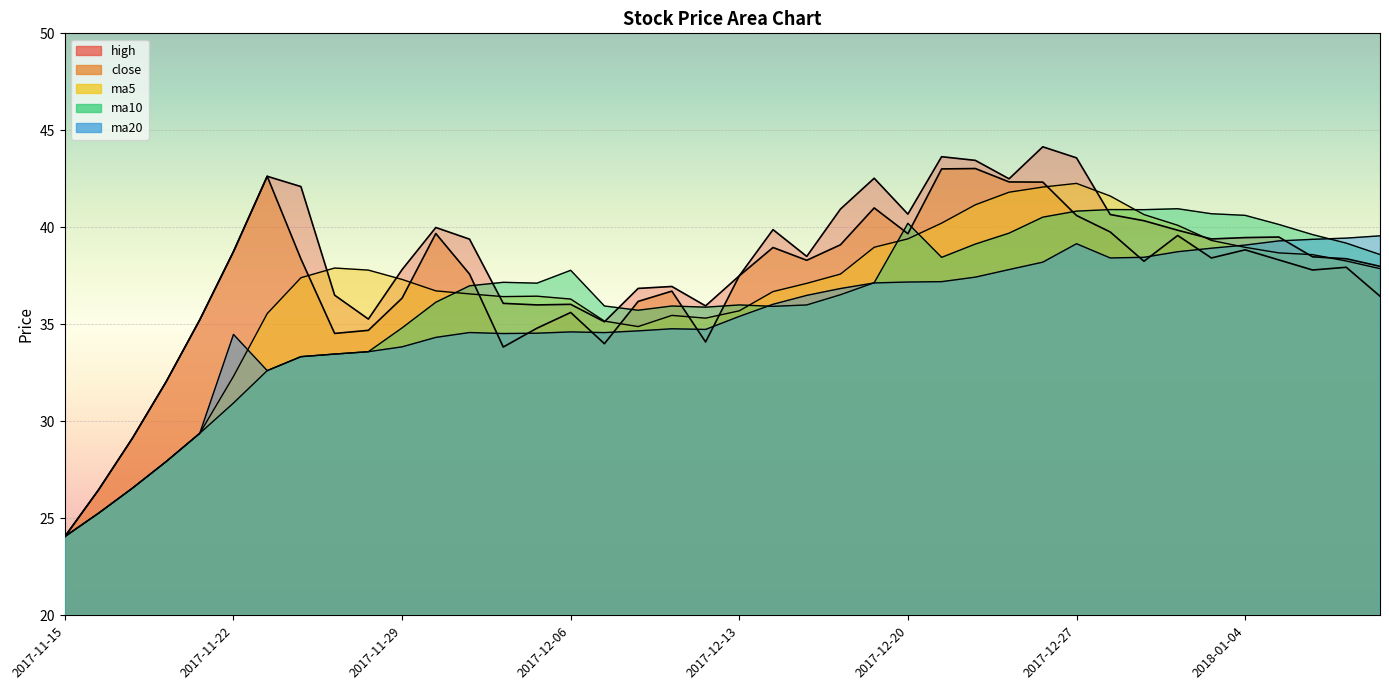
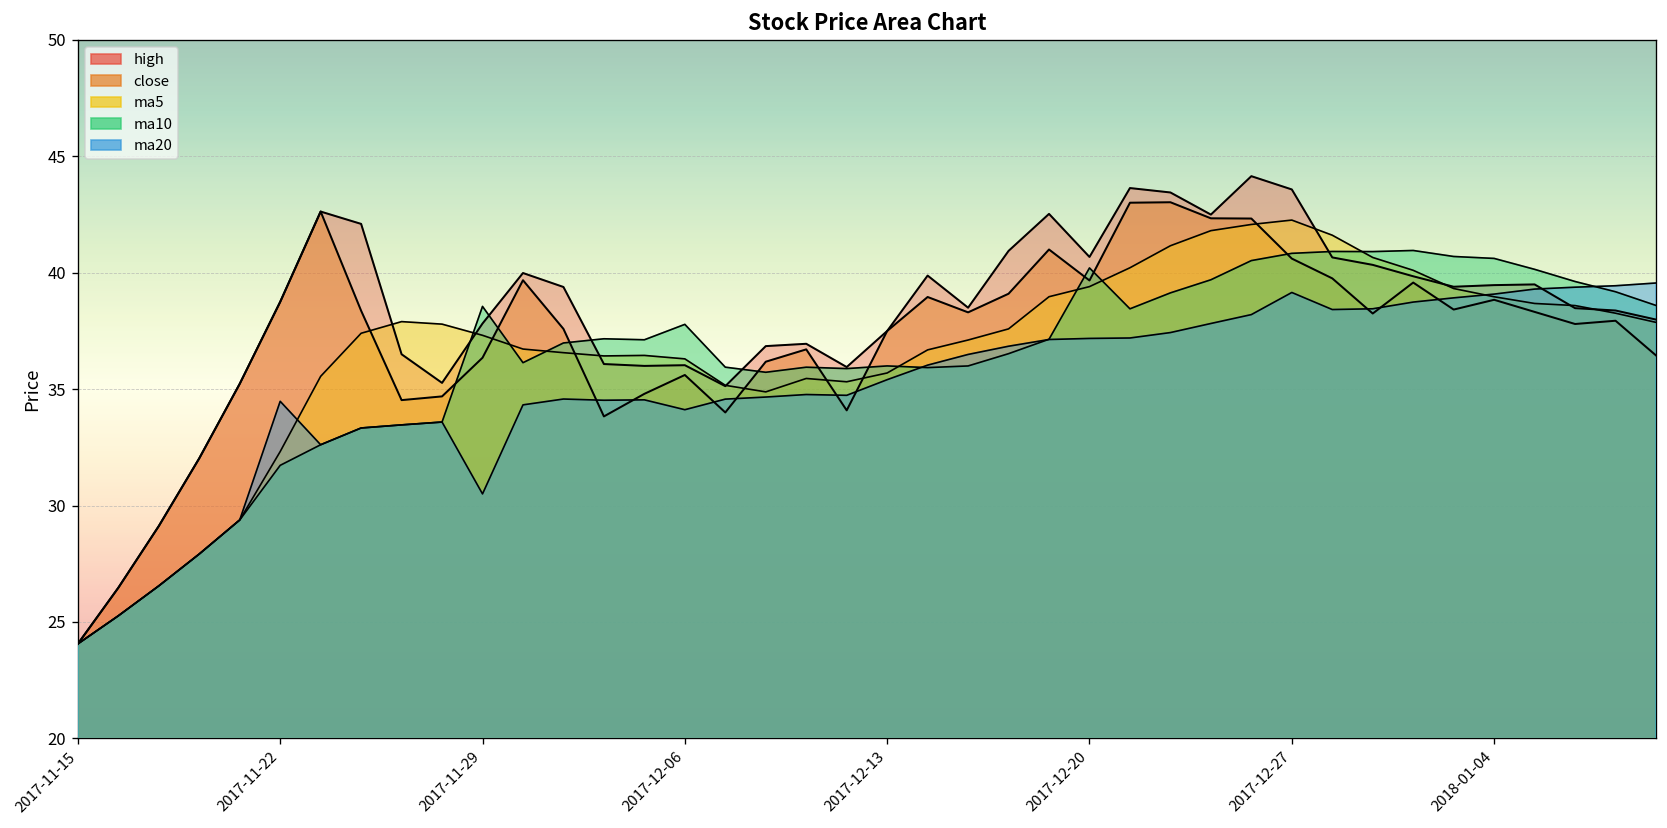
  {
    "ma10": {
-     "2017-11-22": 30.9,
-     "2017-11-29": 34.8,
+     "2017-11-22": 31.7,
+     "2017-11-29": 38.6,
      "2017-12-06": 37.8,
      "2017-12-13": 36.0,
      "2017-12-20": 40.2,
      "2017-12-27": 40.8,
      "2018-01-04": 40.6
    },
    "ma20": {
      "2017-11-22": 34.5,
-     "2017-11-29": 33.8,
-     "2017-12-06": 34.6,
+     "2017-11-29": 30.5,
+     "2017-12-06": 34.1,
      "2017-12-13": 35.4,
      "2017-12-20": 37.2,
      "2017-12-27": 39.2
    }
  }
